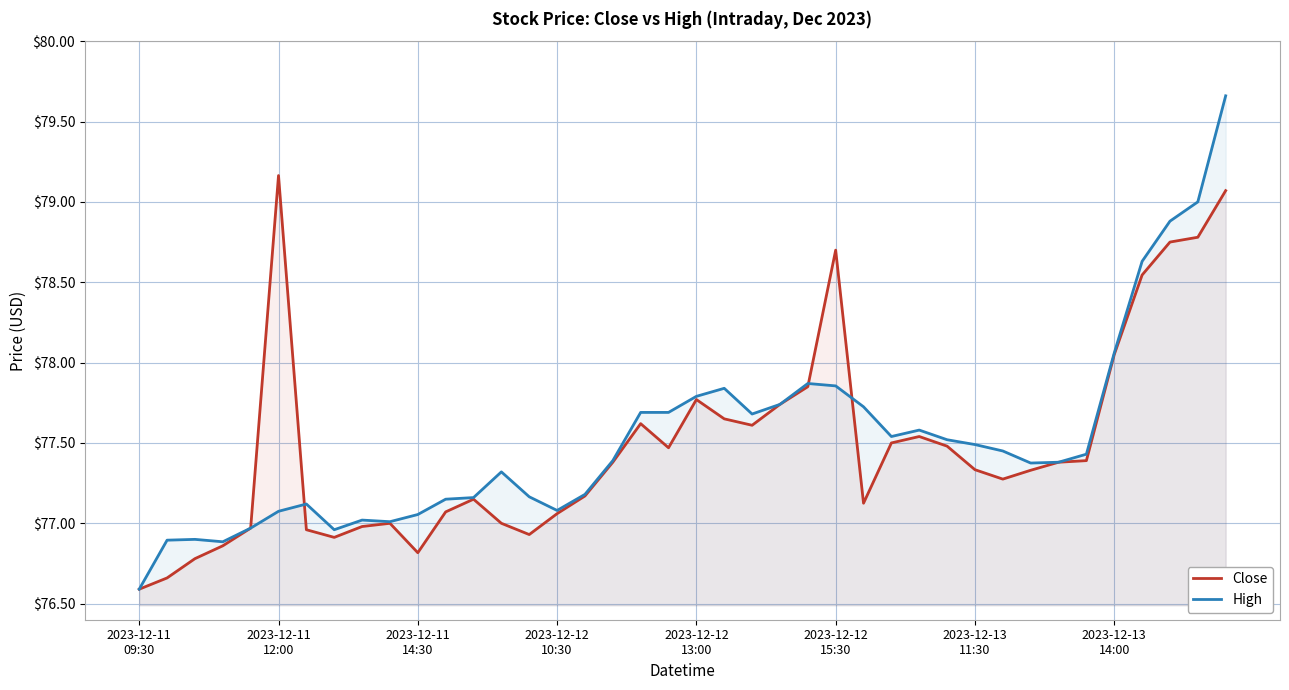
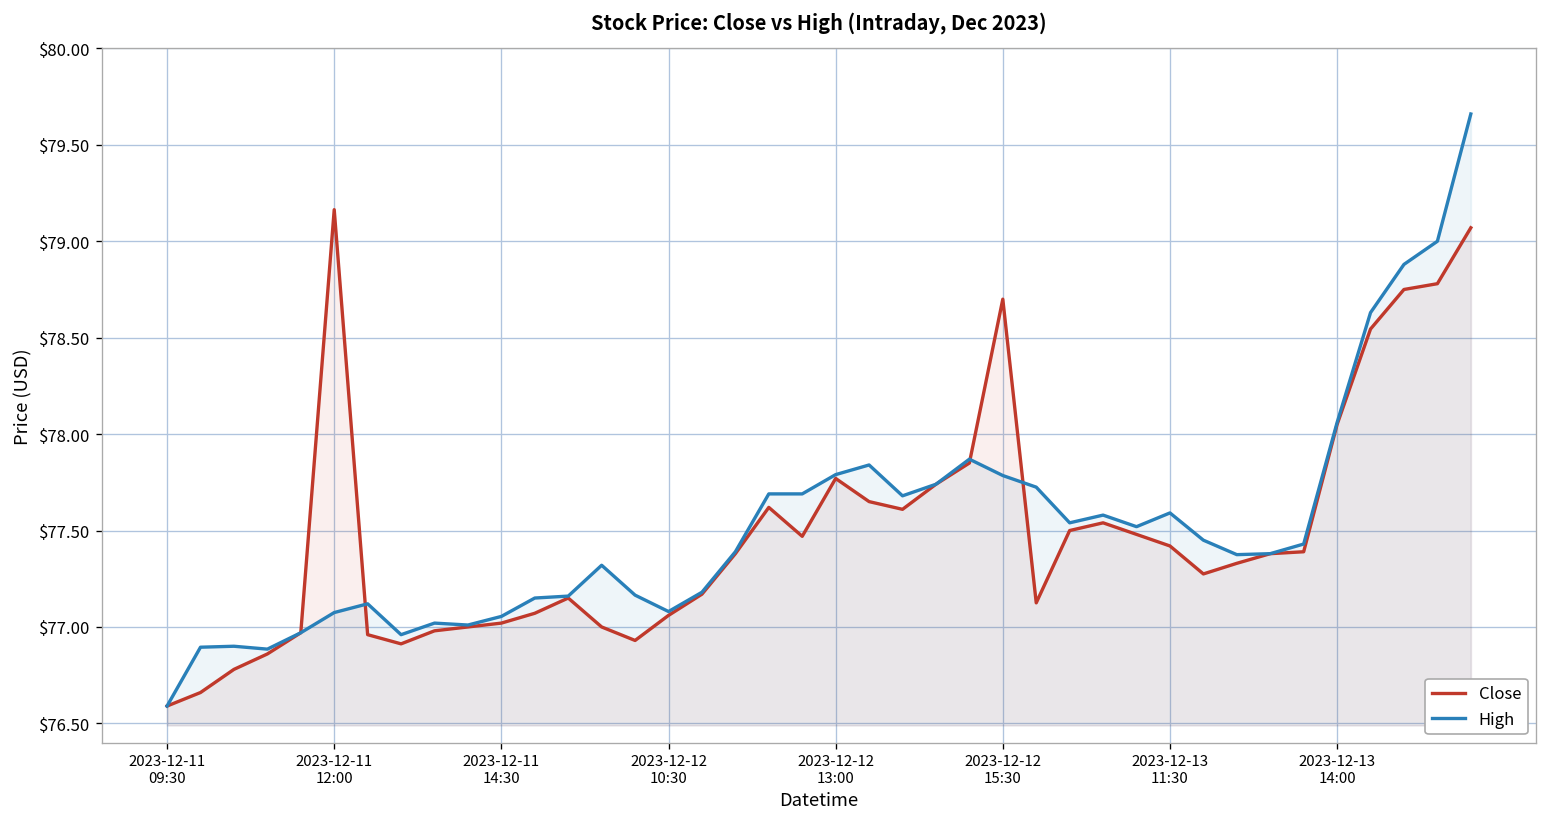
  {
    "Close": {
      "2023-12-11 12:00": "$79.16",
-     "2023-12-11 14:30": "$76.82",
+     "2023-12-11 14:30": "$77.02",
      "2023-12-12 10:30": "$77.06",
      "2023-12-12 13:00": "$77.77",
      "2023-12-12 15:30": "$78.70",
-     "2023-12-13 11:30": "$77.33"
+     "2023-12-13 11:30": "$77.42"
    },
    "High": {
      "2023-12-11 12:00": "$77.07",
      "2023-12-11 14:30": "$77.05",
      "2023-12-12 10:30": "$77.08",
      "2023-12-12 13:00": "$77.79",
-     "2023-12-12 15:30": "$77.86",
-     "2023-12-13 11:30": "$77.49"
+     "2023-12-12 15:30": "$77.79",
+     "2023-12-13 11:30": "$77.59"
    }
  }
